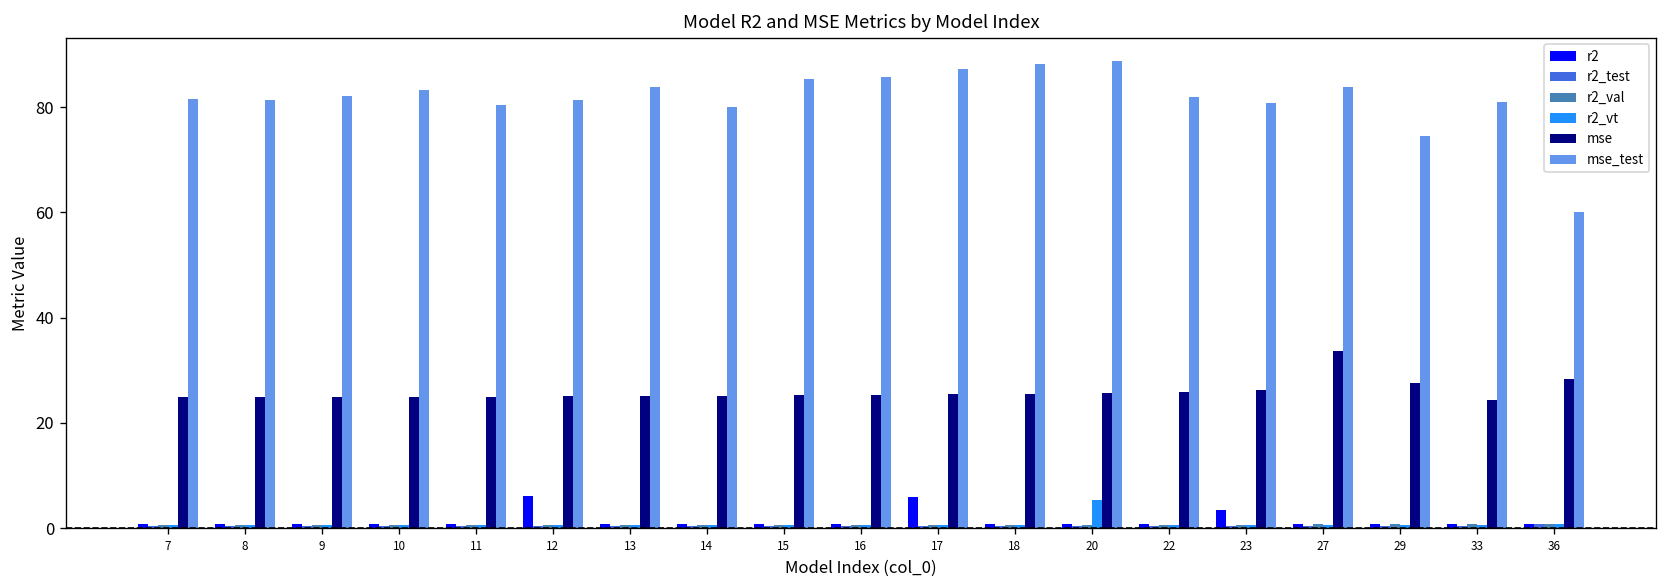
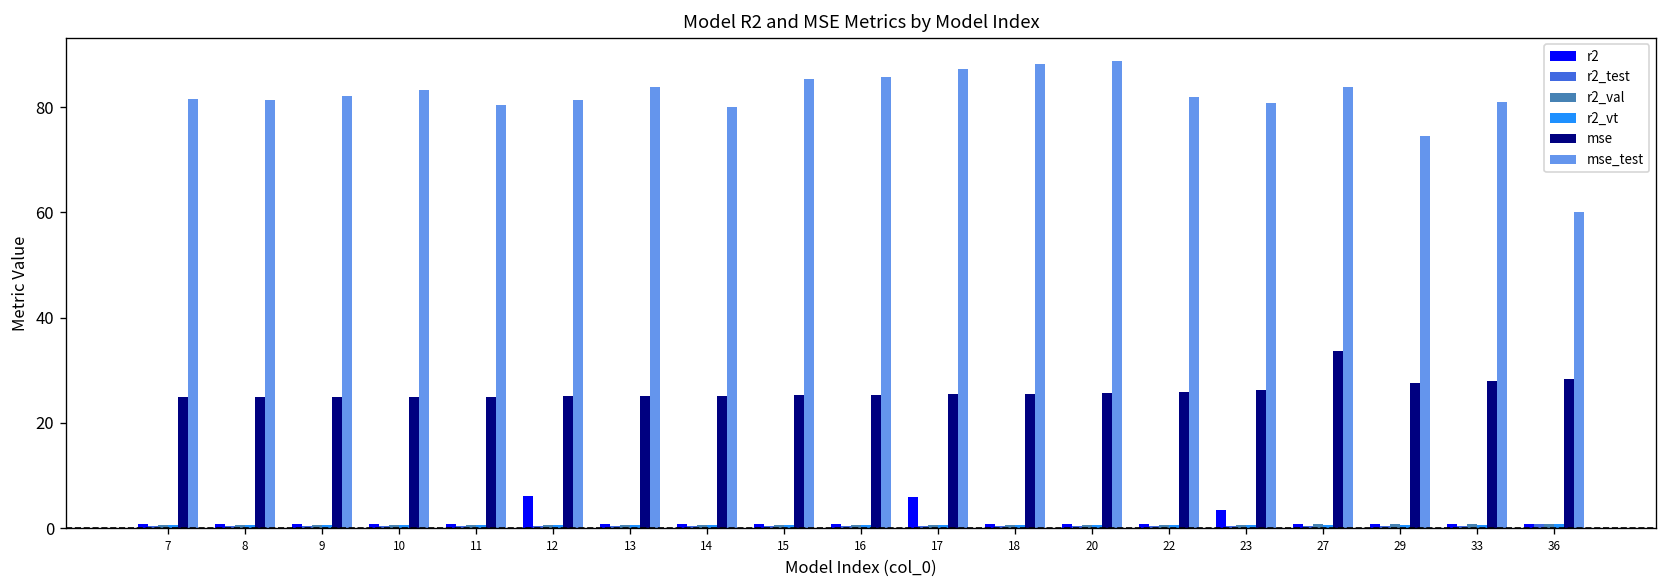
  {
    "r2": {
      "7": 1,
      "8": 1,
      "9": 1,
      "10": 1,
      "11": 1,
      "12": 6,
      "13": 1,
      "14": 1,
      "15": 1,
      "16": 1,
      "17": 6,
      "18": 1,
      "20": 1,
      "22": 1,
      "23": 3,
      "27": 1,
      "29": 1,
      "33": 1,
      "36": 1
    },
    "r2_vt": {
      "11": 1,
      "14": 1,
-     "20": 5,
+     "20": 1,
      "22": 1,
      "23": 1,
      "27": 1,
      "29": 1,
      "33": 1,
      "36": 1
    },
    "mse": {
      "7": 25,
      "8": 25,
      "9": 25,
      "10": 25,
      "11": 25,
      "12": 25,
      "13": 25,
      "14": 25,
      "15": 25,
      "16": 25,
      "17": 25,
      "18": 26,
      "20": 26,
      "22": 26,
      "23": 26,
      "27": 34,
      "29": 28,
-     "33": 24,
+     "33": 28,
      "36": 28
    }
  }
